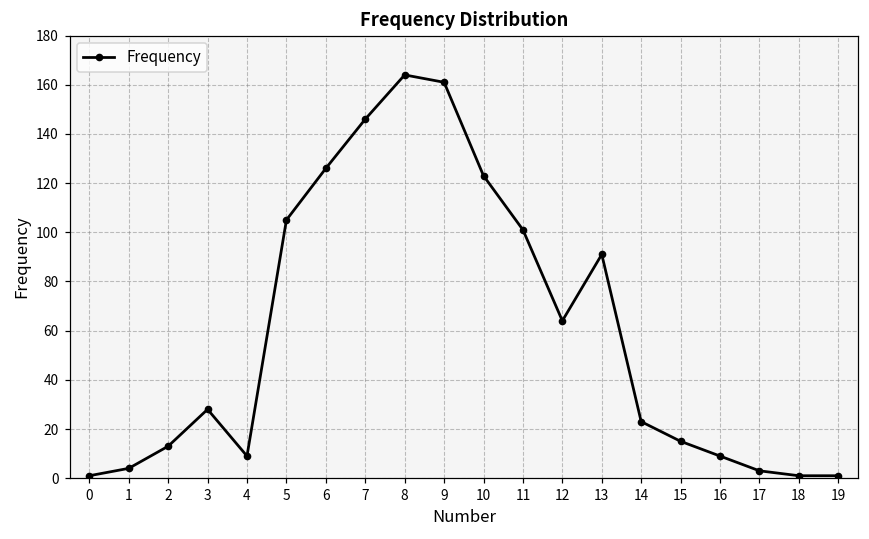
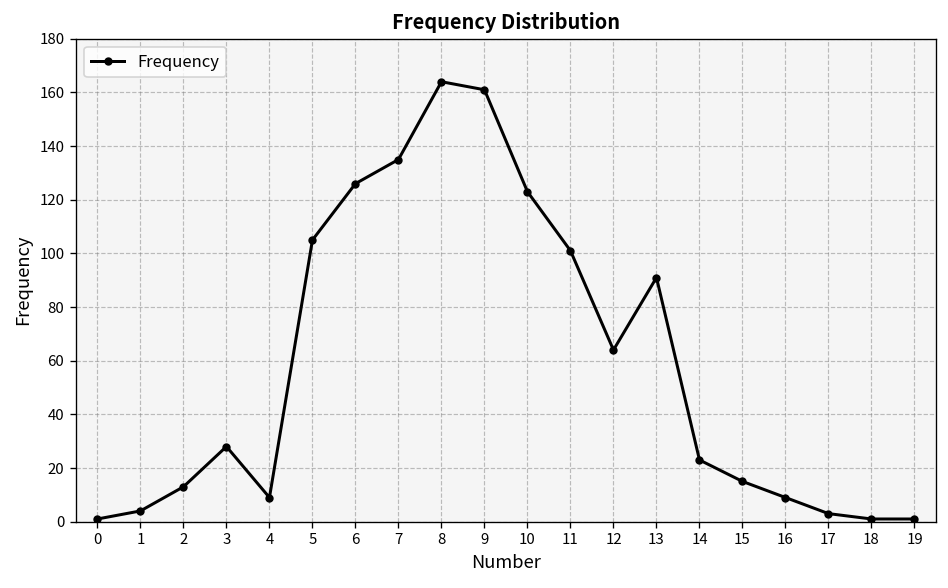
  {
    "0": 1,
    "1": 4,
    "2": 13,
    "3": 28,
    "4": 9,
    "5": 105,
    "6": 126,
-   "7": 146,
+   "7": 135,
    "8": 164,
    "9": 161,
    "10": 123,
    "11": 101,
    "12": 64,
    "13": 91,
    "14": 23,
    "15": 15,
    "16": 9,
    "17": 3,
    "18": 1,
    "19": 1
  }
